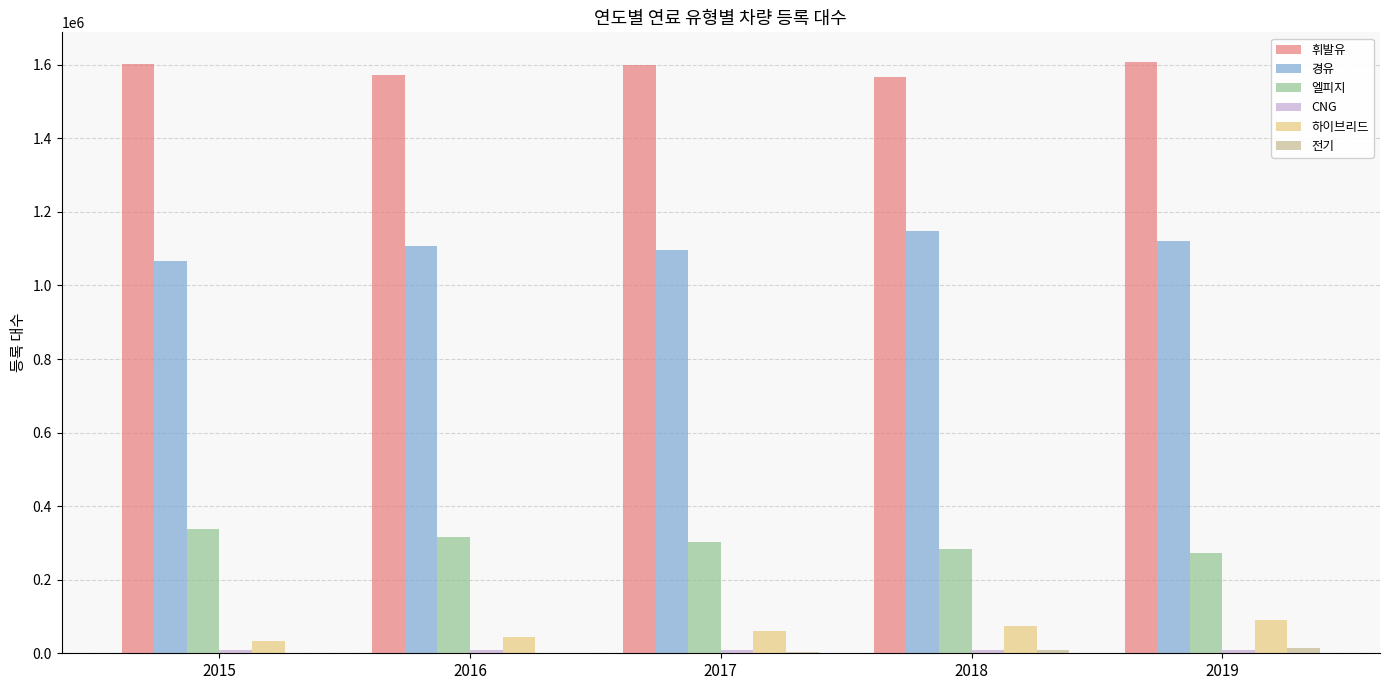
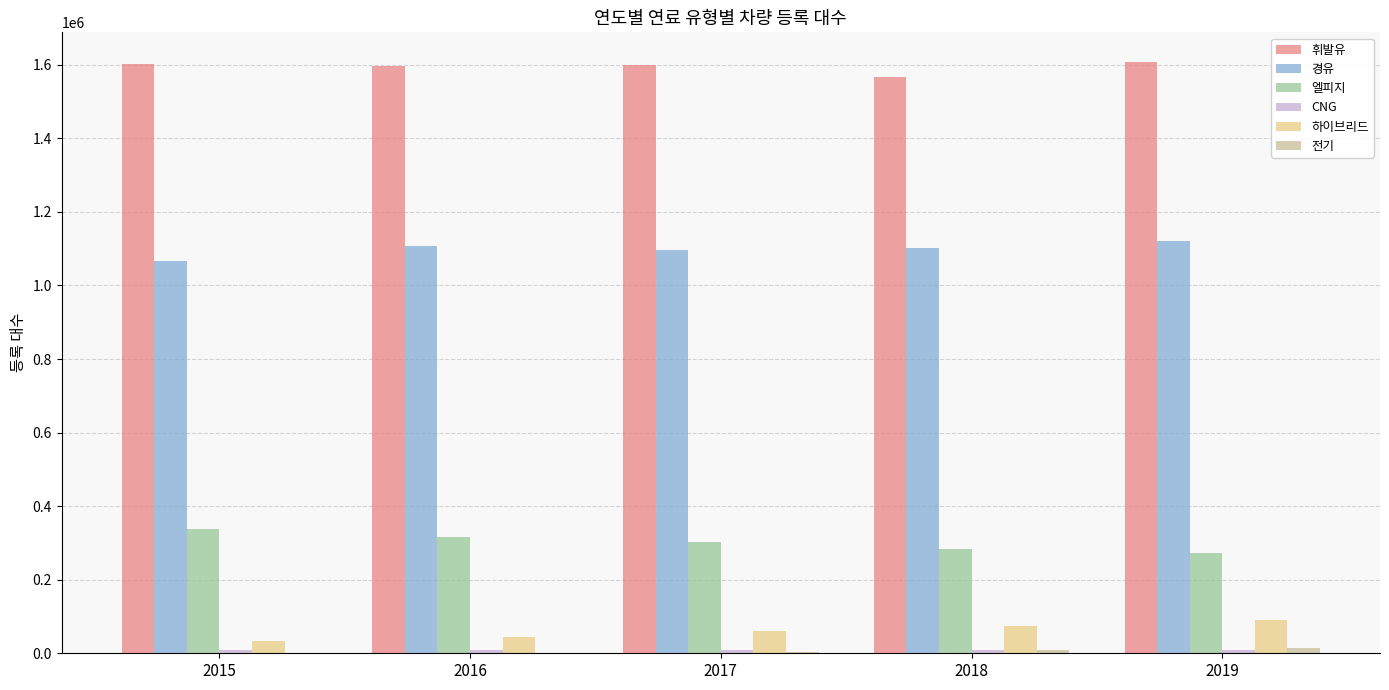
  {
    "휘발유": {
      "2015": 1600000,
-     "2016": 1570000,
+     "2016": 1600000,
      "2017": 1600000,
      "2018": 1570000,
      "2019": 1610000
    },
    "경유": {
      "2015": 1070000,
      "2016": 1110000,
      "2017": 1100000,
-     "2018": 1150000,
+     "2018": 1100000,
      "2019": 1120000
    },
    "CNG": {
      "2015": 10000,
      "2016": 10000,
      "2017": 10000,
      "2018": 10000,
      "2019": 10000
    }
  }
